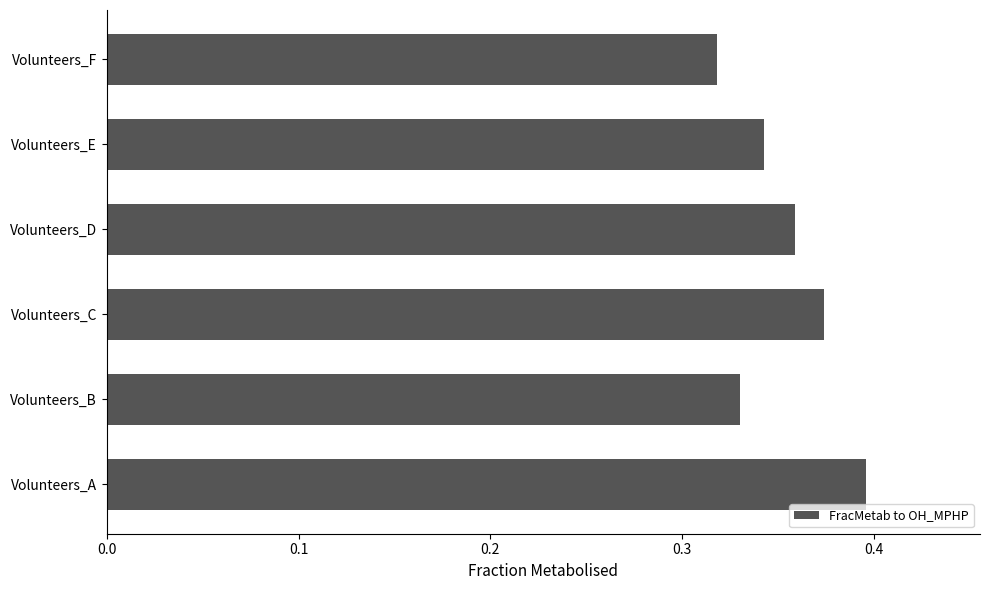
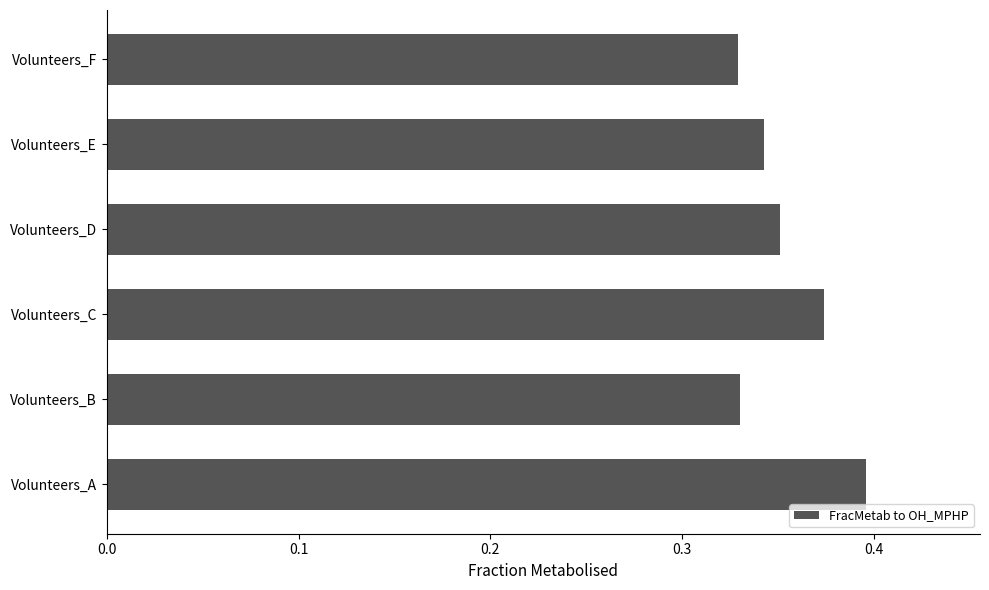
  {
-   "Volunteers_F": 0.318,
+   "Volunteers_F": 0.329,
    "Volunteers_E": 0.343,
-   "Volunteers_D": 0.359,
+   "Volunteers_D": 0.351,
    "Volunteers_C": 0.374,
    "Volunteers_B": 0.330,
    "Volunteers_A": 0.396
  }
